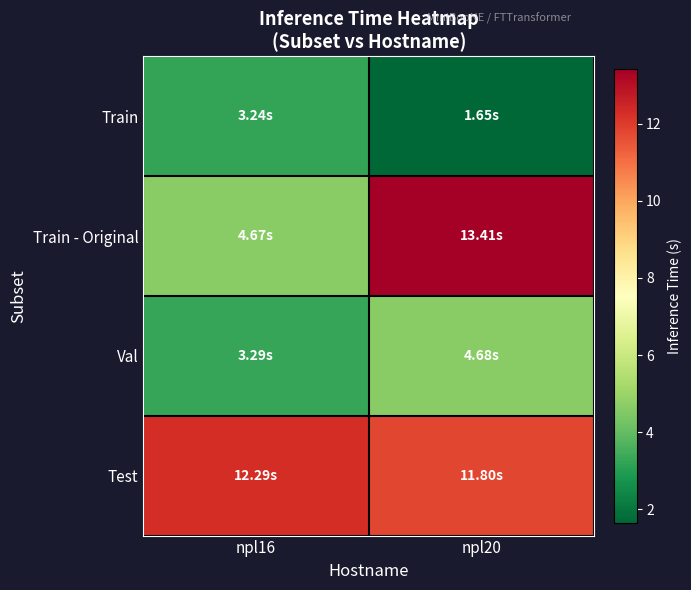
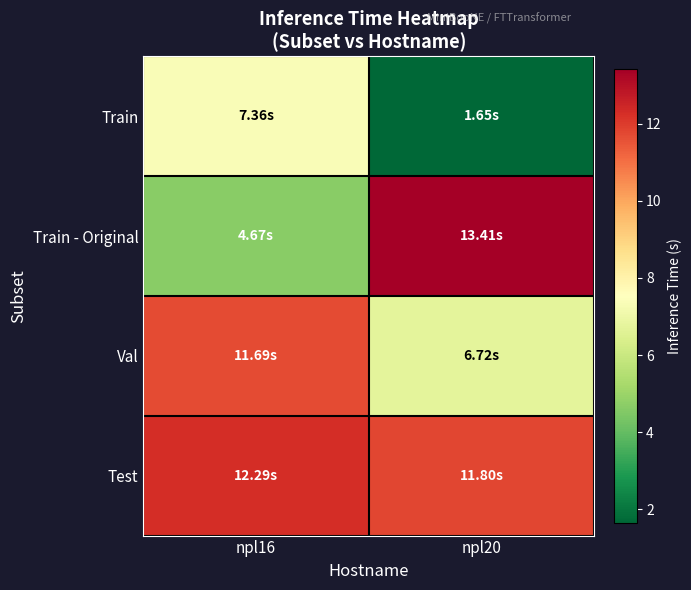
  {
    "Train": {
-     "npl16": "3.24s",
+     "npl16": "7.36s",
      "npl20": "1.65s"
    },
    "Train - Original": {
      "npl16": "4.67s",
      "npl20": "13.41s"
    },
    "Val": {
-     "npl16": "3.29s",
-     "npl20": "4.68s"
+     "npl16": "11.69s",
+     "npl20": "6.72s"
    },
    "Test": {
      "npl16": "12.29s",
      "npl20": "11.80s"
    }
  }
